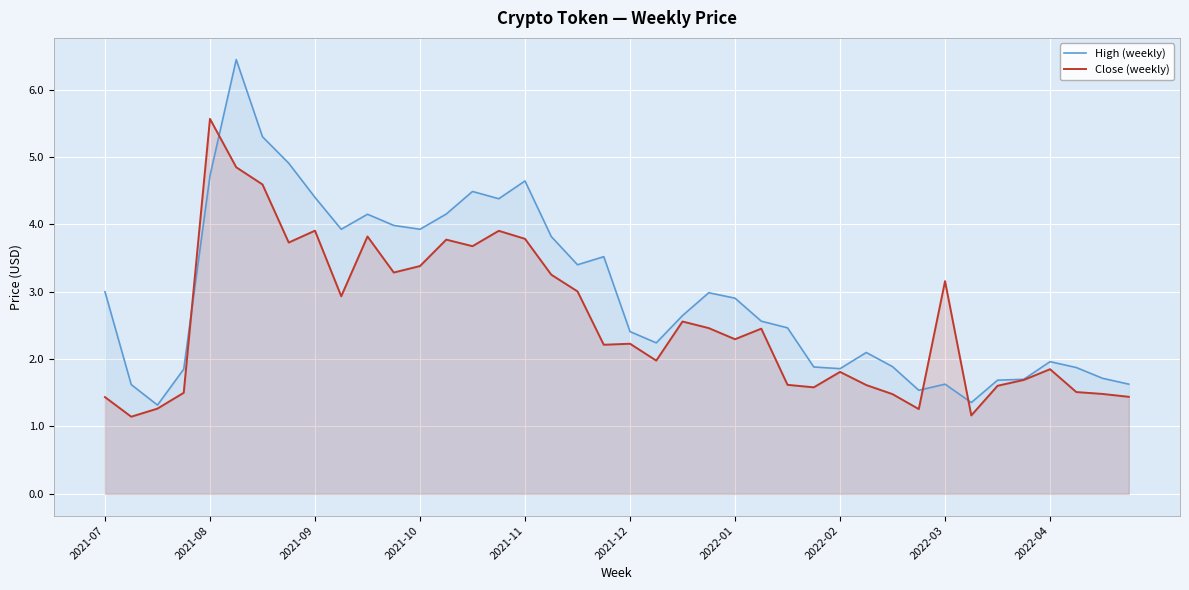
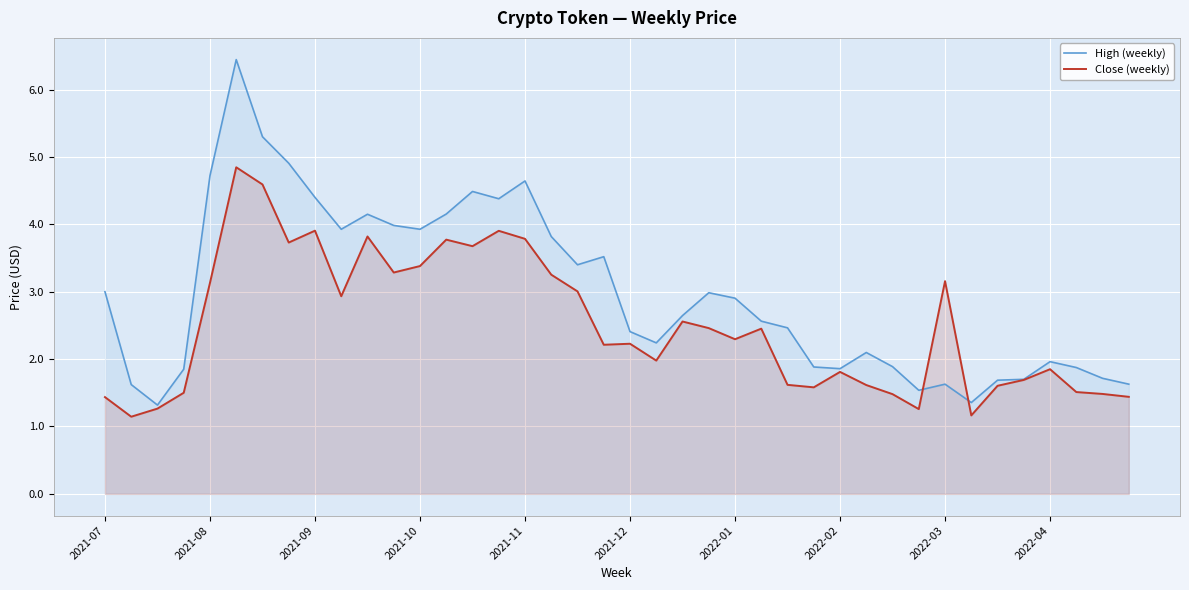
  {
    "High (weekly)": {
      "2021-07": 3.0,
      "2021-08": 4.7,
      "2021-09": 4.4,
      "2021-10": 3.9,
      "2021-11": 4.6,
      "2021-12": 2.4,
      "2022-01": 2.9,
      "2022-02": 1.9,
      "2022-03": 1.6,
      "2022-04": 2.0
    },
    "Close (weekly)": {
      "2021-07": 1.4,
-     "2021-08": 5.6,
+     "2021-08": 3.1,
      "2021-09": 3.9,
      "2021-10": 3.4,
      "2021-11": 3.8,
      "2021-12": 2.2,
      "2022-01": 2.3,
      "2022-02": 1.8,
      "2022-03": 3.2,
      "2022-04": 1.9
    }
  }
